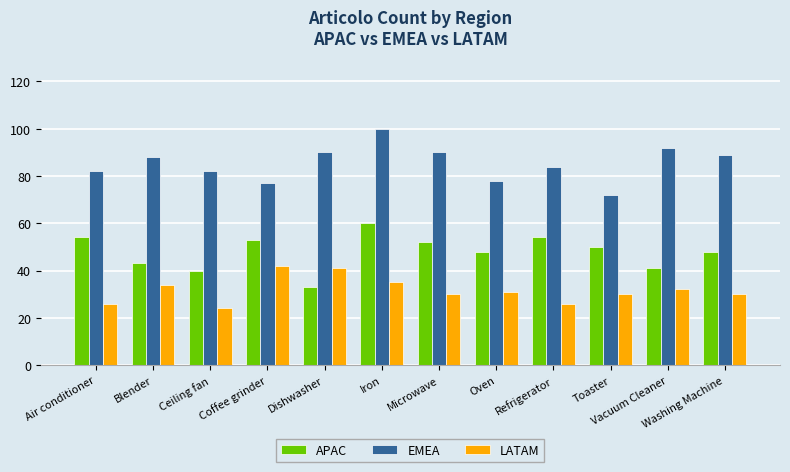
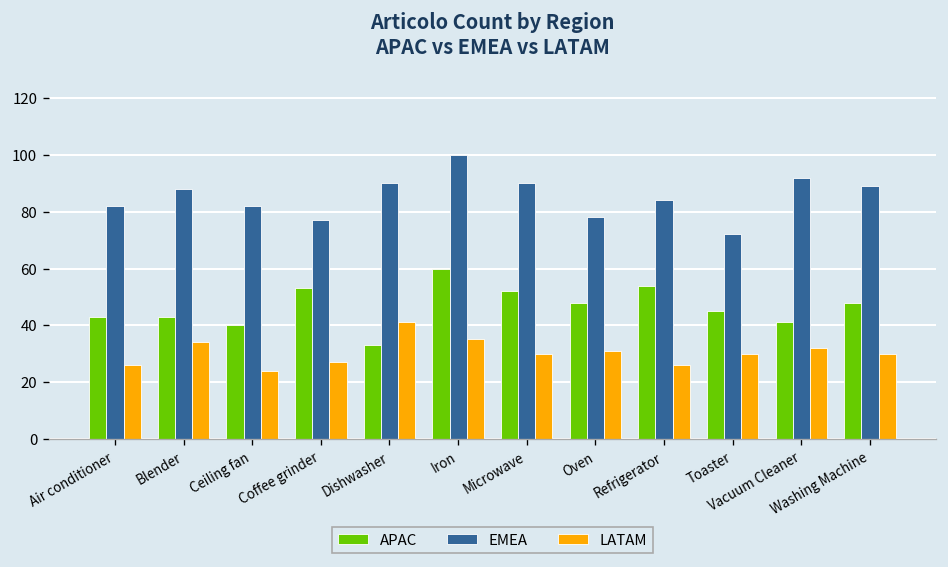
  {
    "APAC": {
-     "Air conditioner": 54,
+     "Air conditioner": 43,
      "Blender": 43,
      "Ceiling fan": 40,
      "Coffee grinder": 53,
      "Dishwasher": 33,
      "Iron": 60,
      "Microwave": 52,
      "Oven": 48,
      "Refrigerator": 54,
-     "Toaster": 50,
+     "Toaster": 45,
      "Vacuum Cleaner": 41,
      "Washing Machine": 48
    },
    "EMEA": {
      "Air conditioner": 82,
      "Blender": 88,
      "Ceiling fan": 82,
      "Coffee grinder": 77,
      "Dishwasher": 90,
      "Iron": 100,
      "Microwave": 90,
      "Oven": 78,
      "Refrigerator": 84,
      "Toaster": 72,
      "Vacuum Cleaner": 92,
      "Washing Machine": 89
    },
    "LATAM": {
      "Air conditioner": 26,
      "Blender": 34,
      "Ceiling fan": 24,
-     "Coffee grinder": 42,
+     "Coffee grinder": 27,
      "Dishwasher": 41,
      "Iron": 35,
      "Microwave": 30,
      "Oven": 31,
      "Refrigerator": 26,
      "Toaster": 30,
      "Vacuum Cleaner": 32,
      "Washing Machine": 30
    }
  }
